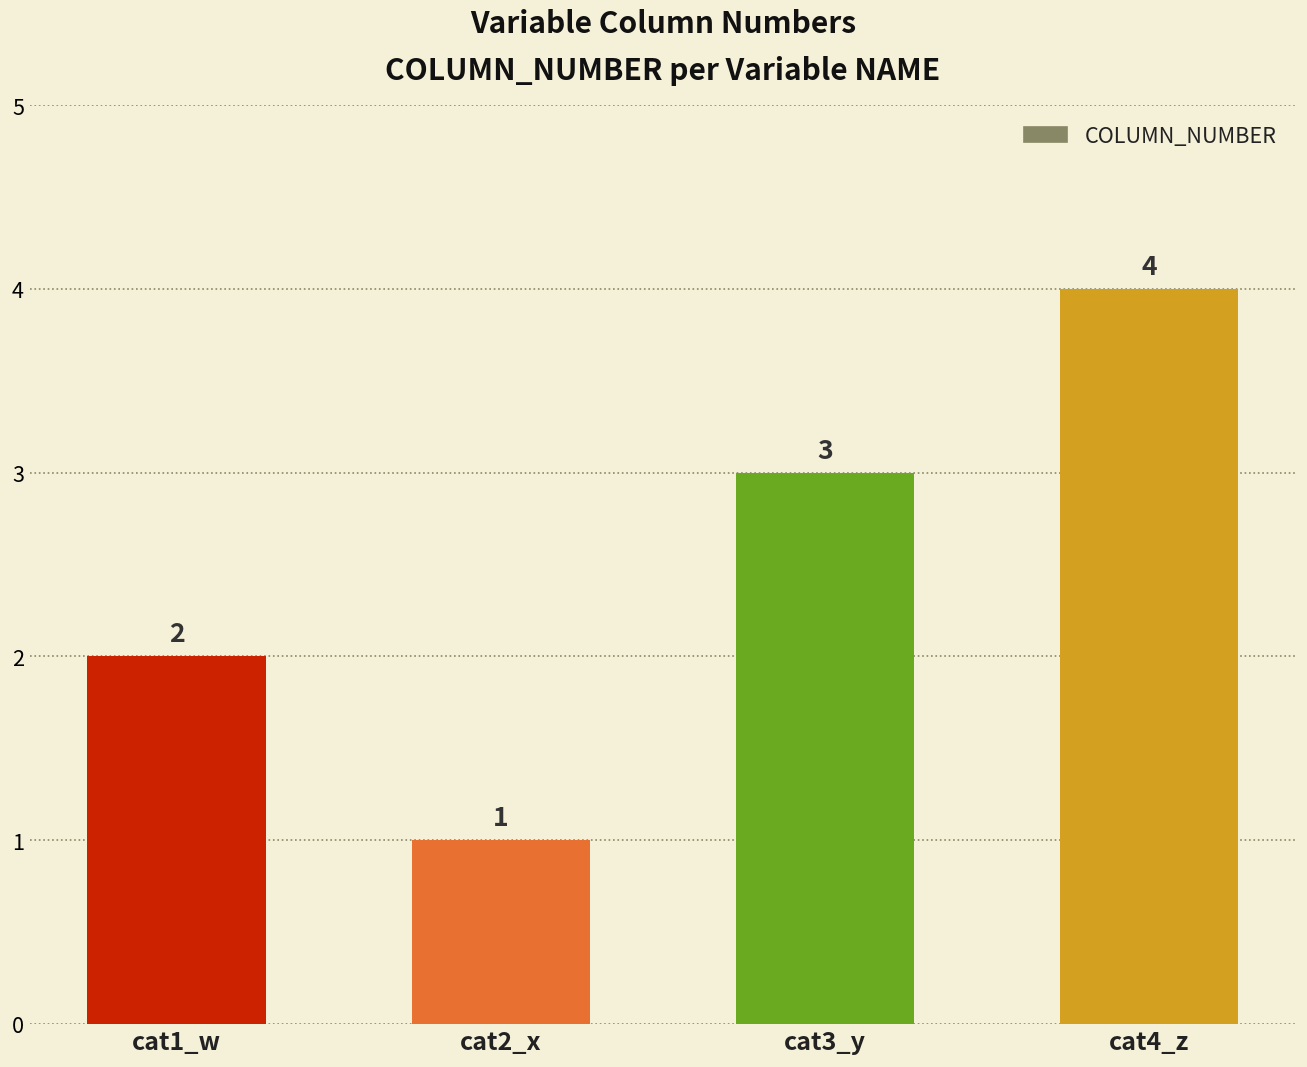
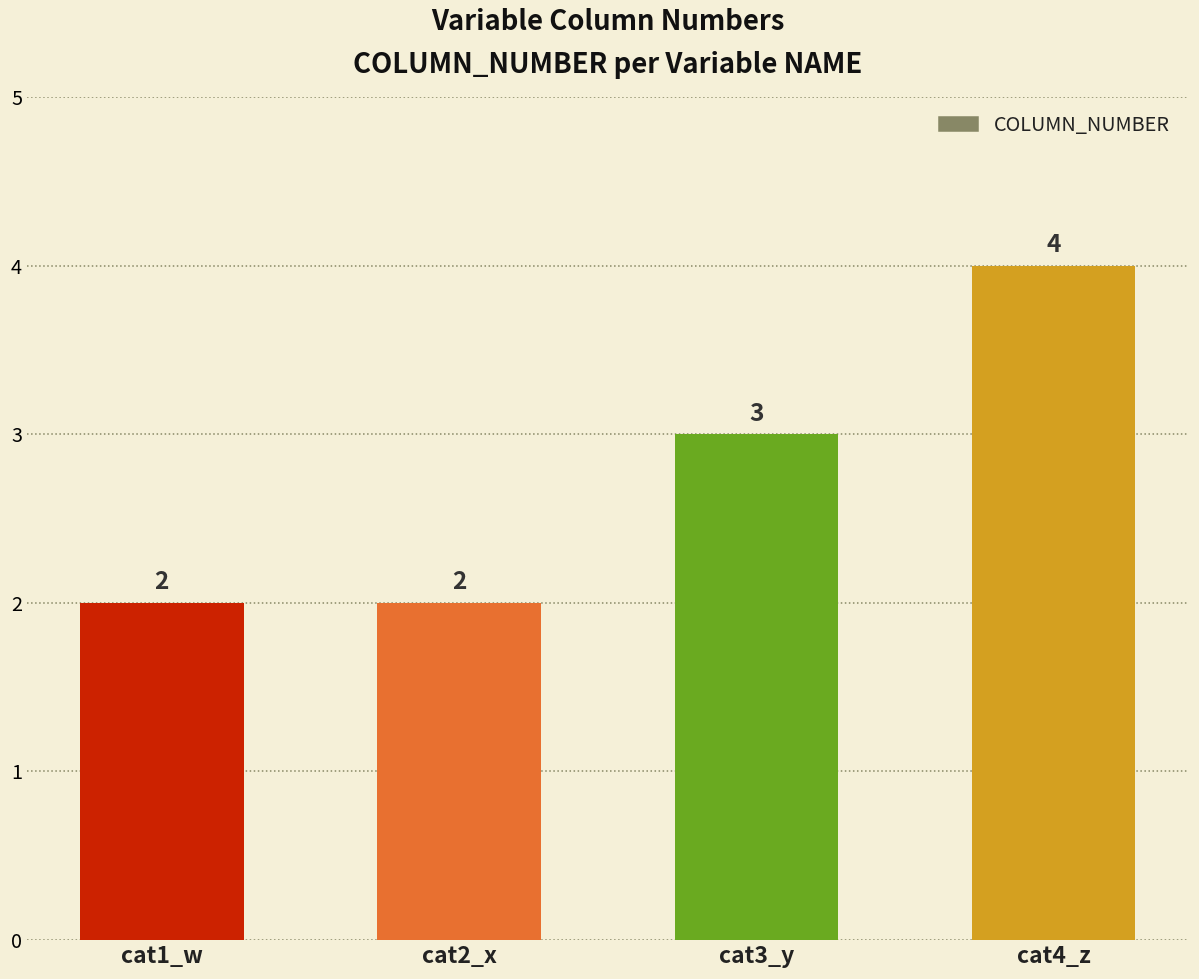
  {
    "cat1_w": 2,
-   "cat2_x": 1,
+   "cat2_x": 2,
    "cat3_y": 3,
    "cat4_z": 4
  }
